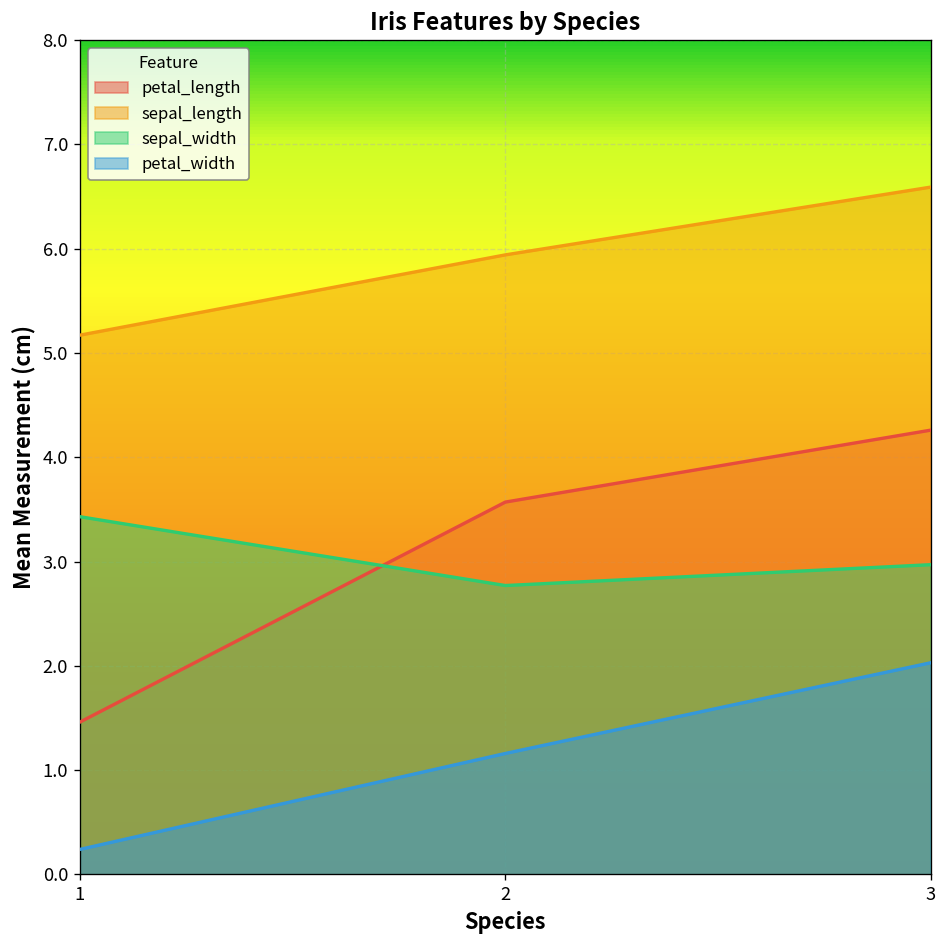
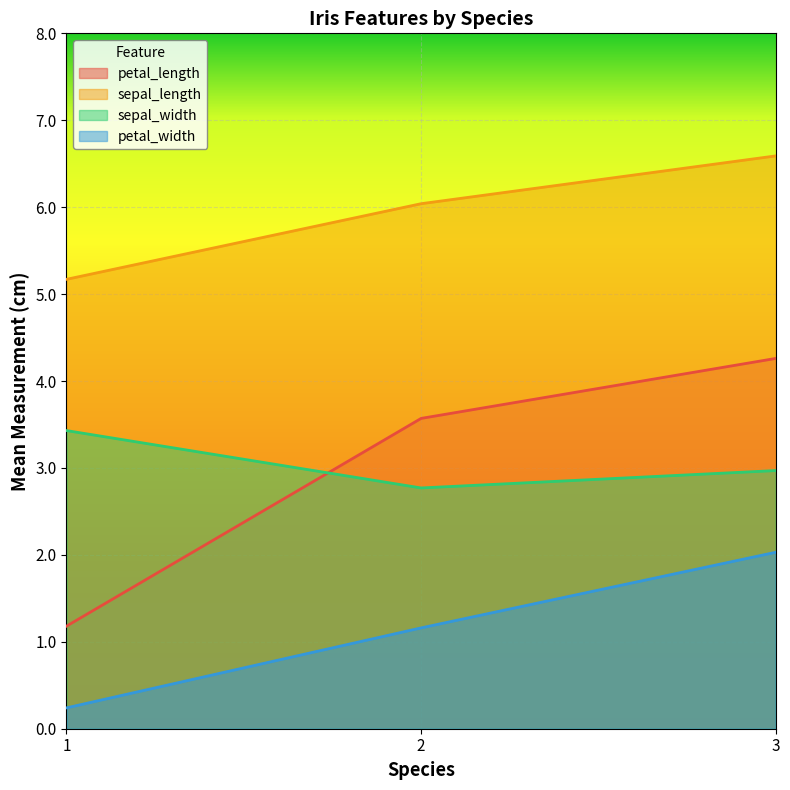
  {
    "petal_length": {
-     "1": 1.5,
+     "1": 1.2,
      "2": 3.6,
      "3": 4.3
    },
    "sepal_length": {
      "1": 5.2,
-     "2": 5.9,
+     "2": 6.0,
      "3": 6.6
    },
    "sepal_width": {
      "1": 3.4,
      "2": 2.8,
      "3": 3.0
    },
    "petal_width": {
      "1": 0.2,
      "2": 1.2,
      "3": 2.0
    }
  }
